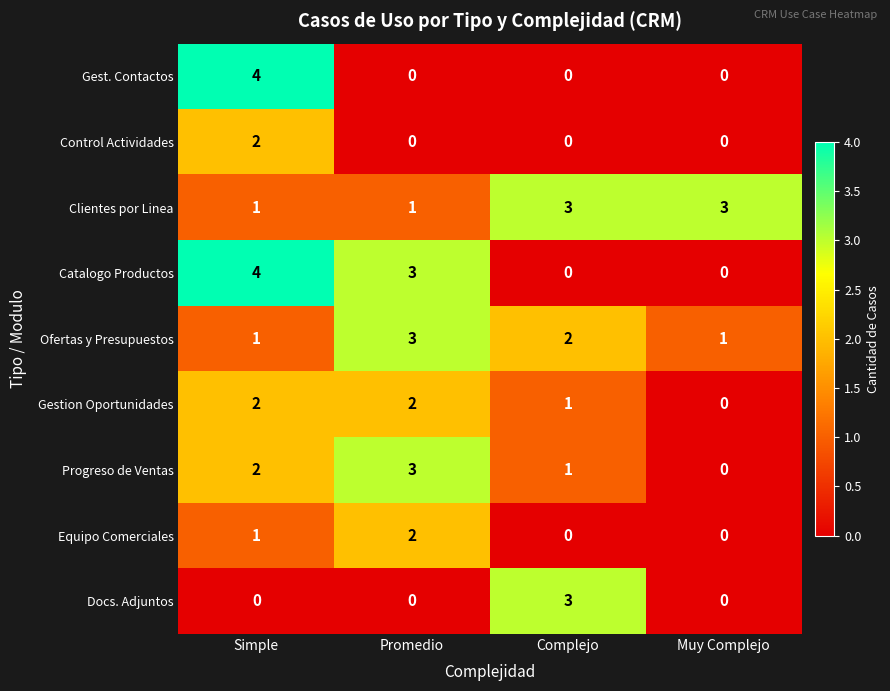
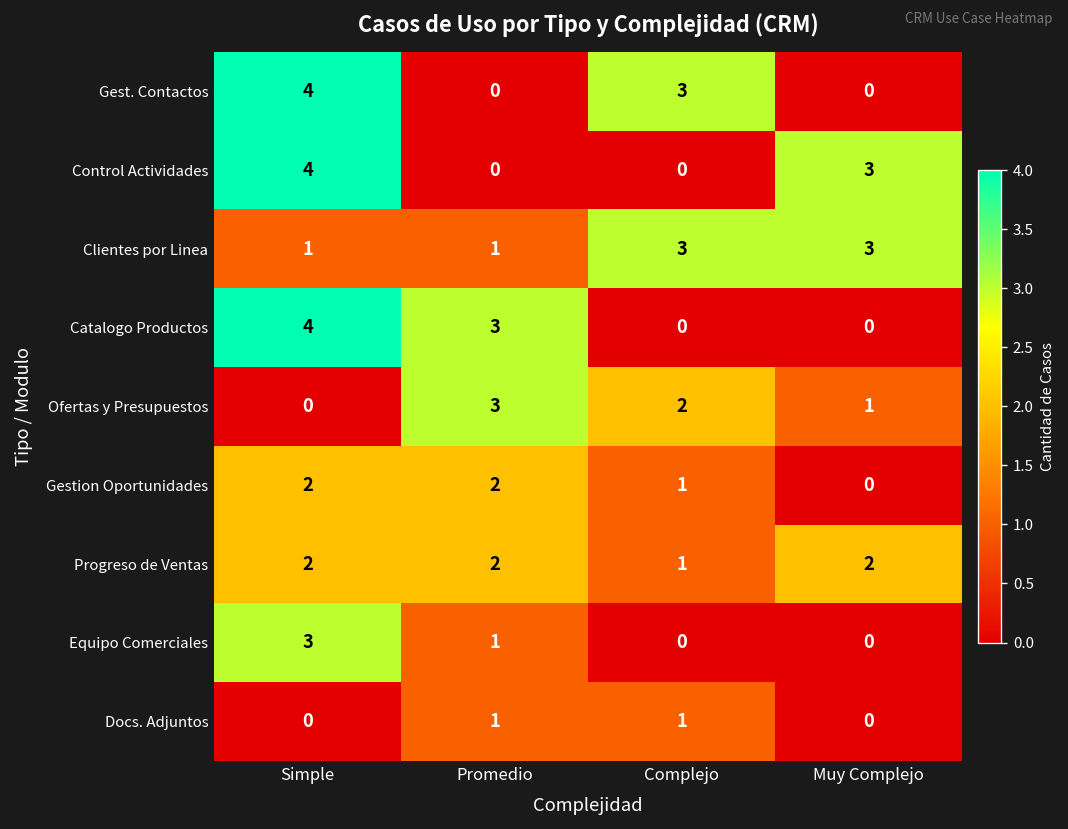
  {
    "Gest. Contactos": {
      "Simple": 4,
      "Promedio": 0,
-     "Complejo": 0,
+     "Complejo": 3,
      "Muy Complejo": 0
    },
    "Control Actividades": {
-     "Simple": 2,
+     "Simple": 4,
      "Promedio": 0,
      "Complejo": 0,
-     "Muy Complejo": 0
+     "Muy Complejo": 3
    },
    "Clientes por Linea": {
      "Simple": 1,
      "Promedio": 1,
      "Complejo": 3,
      "Muy Complejo": 3
    },
    "Catalogo Productos": {
      "Simple": 4,
      "Promedio": 3,
      "Complejo": 0,
      "Muy Complejo": 0
    },
    "Ofertas y Presupuestos": {
-     "Simple": 1,
+     "Simple": 0,
      "Promedio": 3,
      "Complejo": 2,
      "Muy Complejo": 1
    },
    "Gestion Oportunidades": {
      "Simple": 2,
      "Promedio": 2,
      "Complejo": 1,
      "Muy Complejo": 0
    },
    "Progreso de Ventas": {
      "Simple": 2,
-     "Promedio": 3,
+     "Promedio": 2,
      "Complejo": 1,
-     "Muy Complejo": 0
+     "Muy Complejo": 2
    },
    "Equipo Comerciales": {
-     "Simple": 1,
-     "Promedio": 2,
+     "Simple": 3,
+     "Promedio": 1,
      "Complejo": 0,
      "Muy Complejo": 0
    },
    "Docs. Adjuntos": {
      "Simple": 0,
-     "Promedio": 0,
-     "Complejo": 3,
+     "Promedio": 1,
+     "Complejo": 1,
      "Muy Complejo": 0
    }
  }
